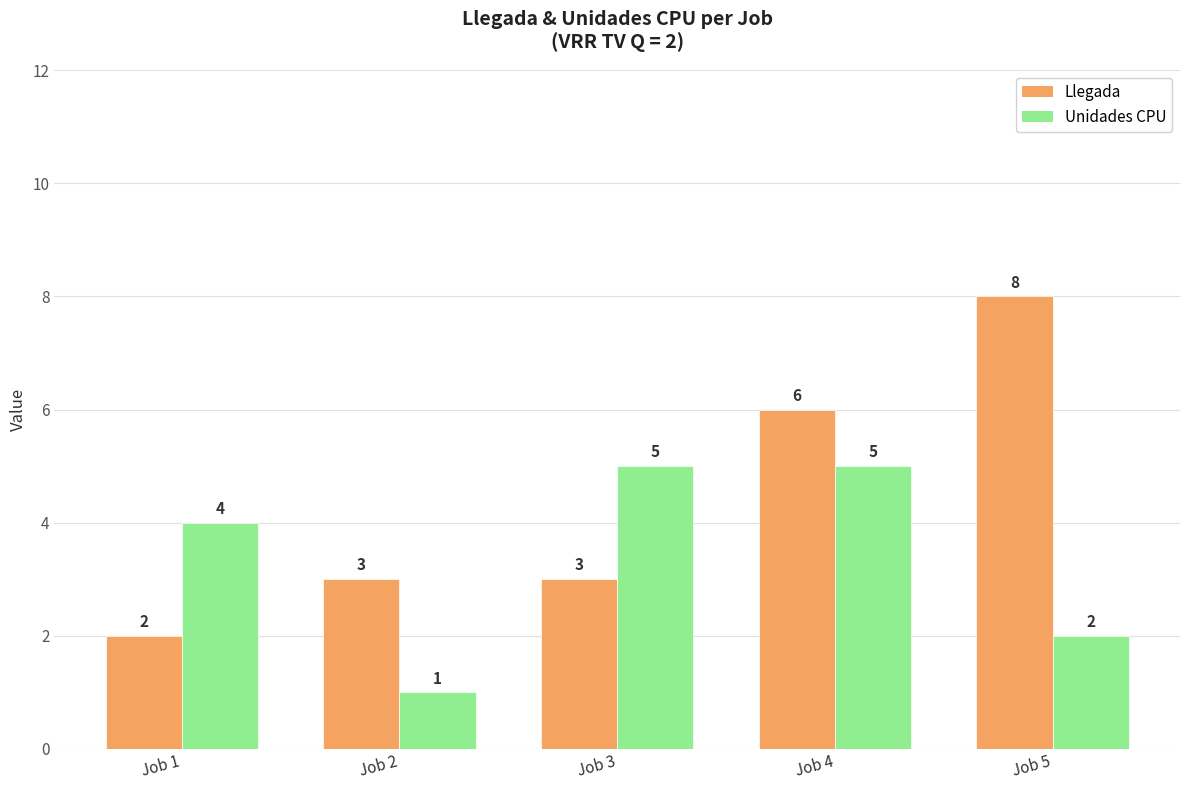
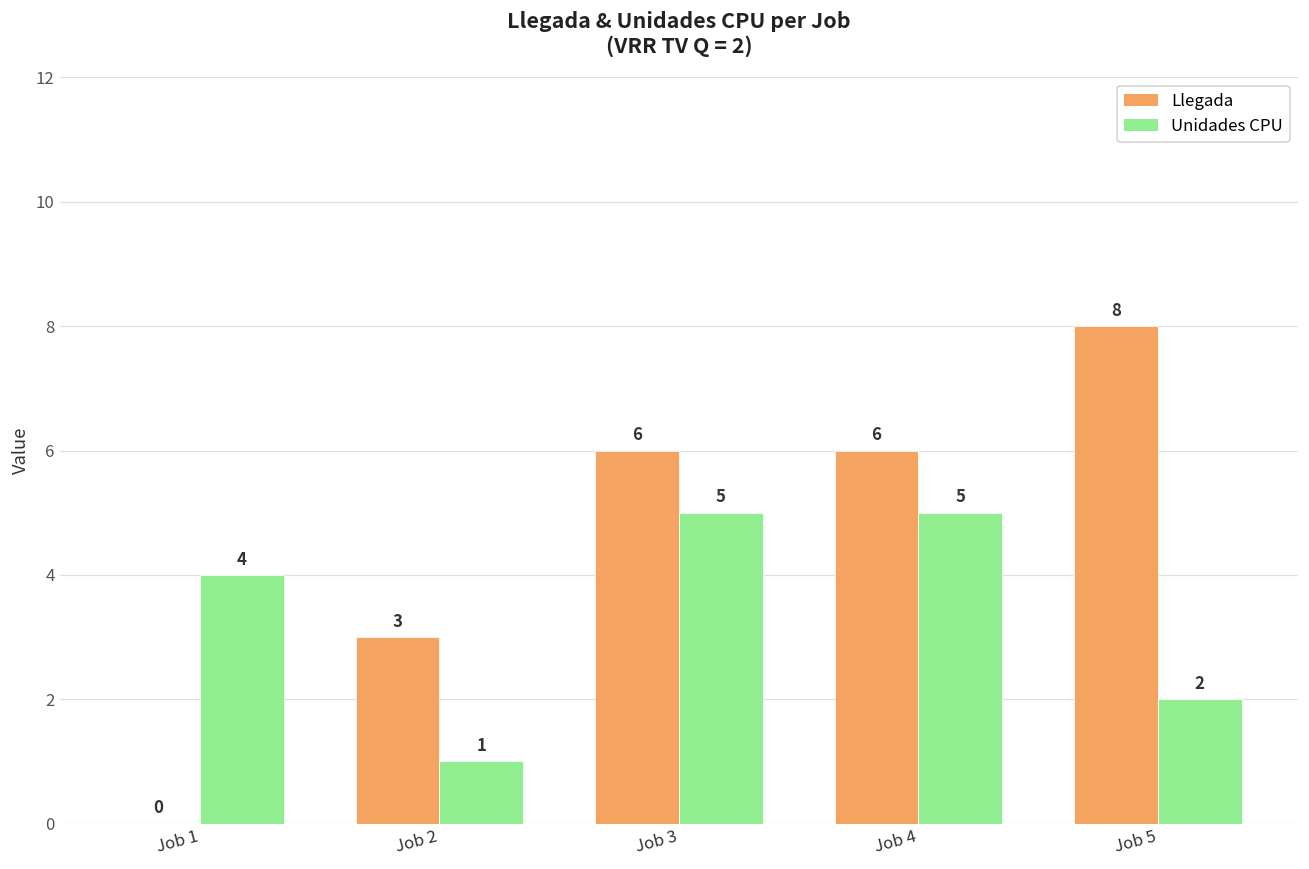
  {
    "Llegada": {
-     "Job 1": 2,
+     "Job 1": 0,
      "Job 2": 3,
-     "Job 3": 3,
+     "Job 3": 6,
      "Job 4": 6,
      "Job 5": 8
    },
    "Unidades CPU": {
      "Job 1": 4,
      "Job 2": 1,
      "Job 3": 5,
      "Job 4": 5,
      "Job 5": 2
    }
  }
